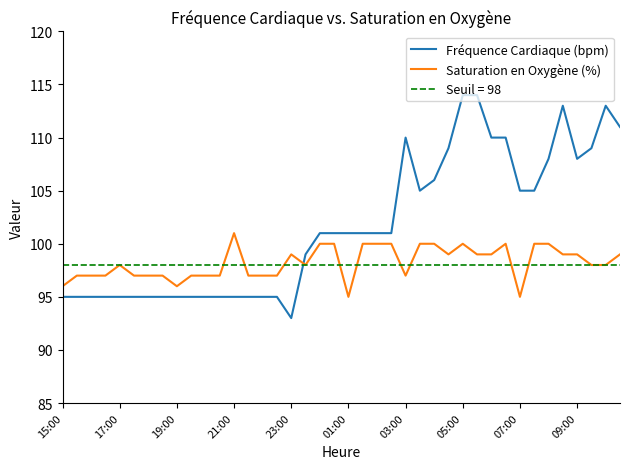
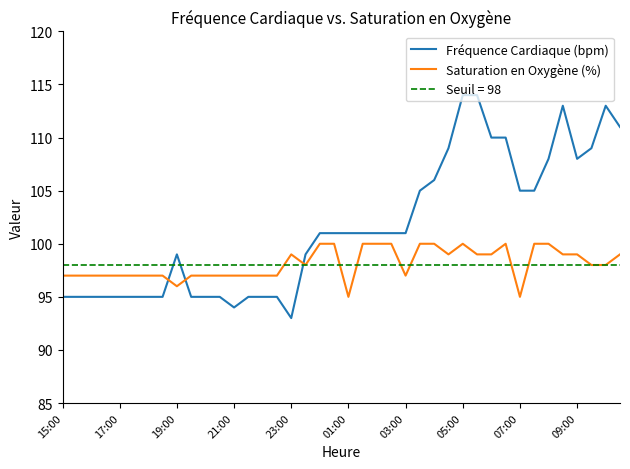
  {
    "Fréquence Cardiaque (bpm)": {
      "15:00": 95,
      "17:00": 95,
-     "19:00": 95,
-     "21:00": 95,
+     "19:00": 99,
+     "21:00": 94,
      "23:00": 93,
      "01:00": 101,
-     "03:00": 110,
+     "03:00": 101,
      "07:00": 105,
      "09:00": 108
    },
    "Saturation en Oxygène (%)": {
-     "15:00": 96,
-     "17:00": 98,
+     "15:00": 97,
+     "17:00": 97,
      "19:00": 96,
-     "21:00": 101,
+     "21:00": 97,
      "23:00": 99,
      "01:00": 95,
      "03:00": 97,
      "05:00": 100,
      "07:00": 95,
      "09:00": 99
    }
  }
